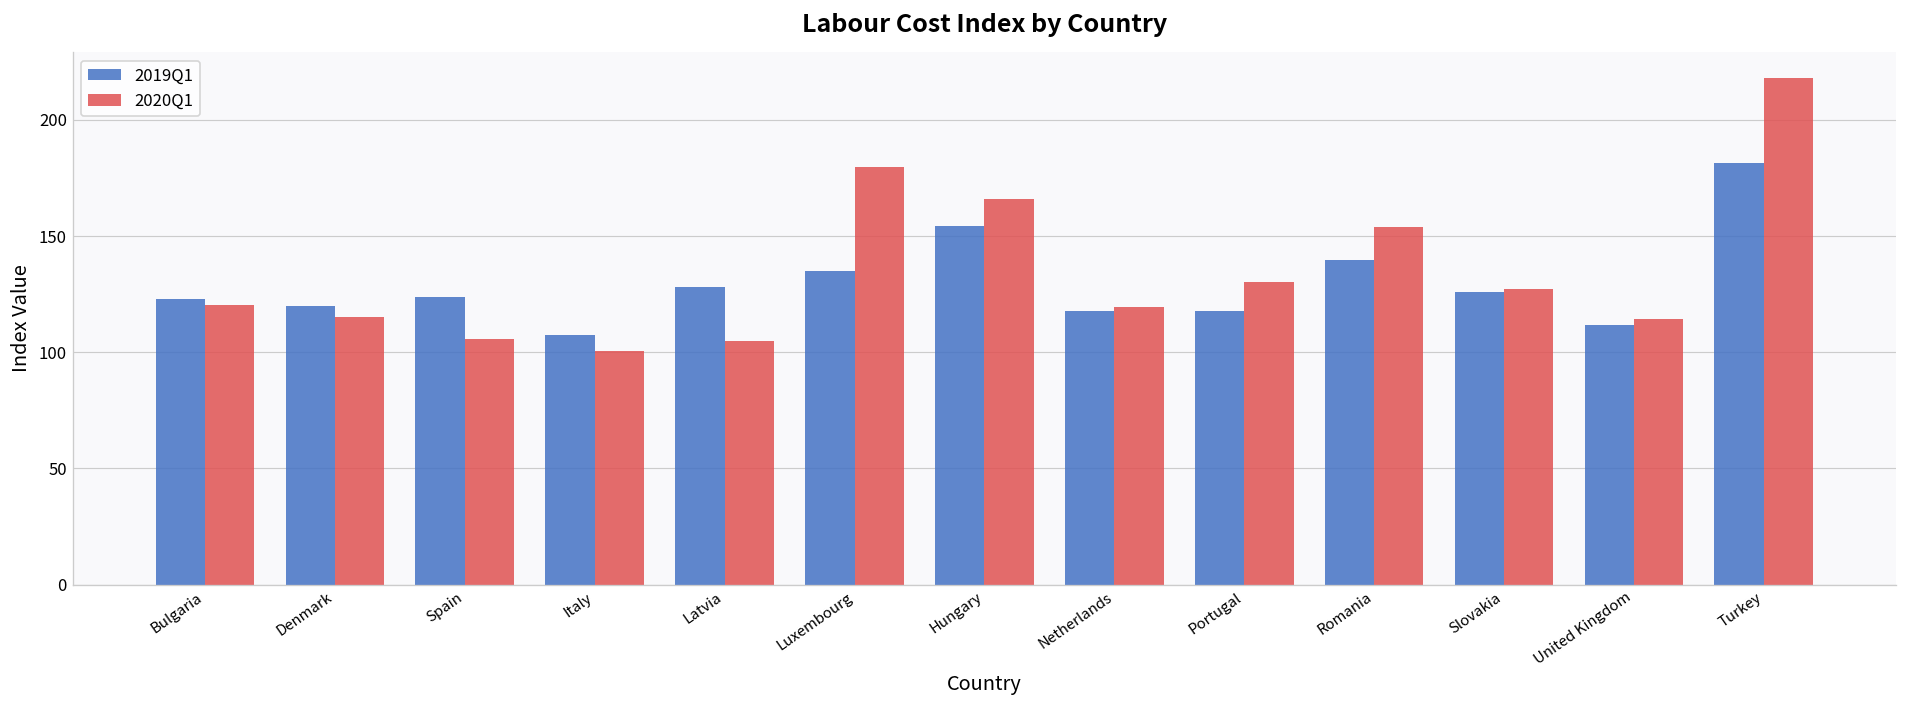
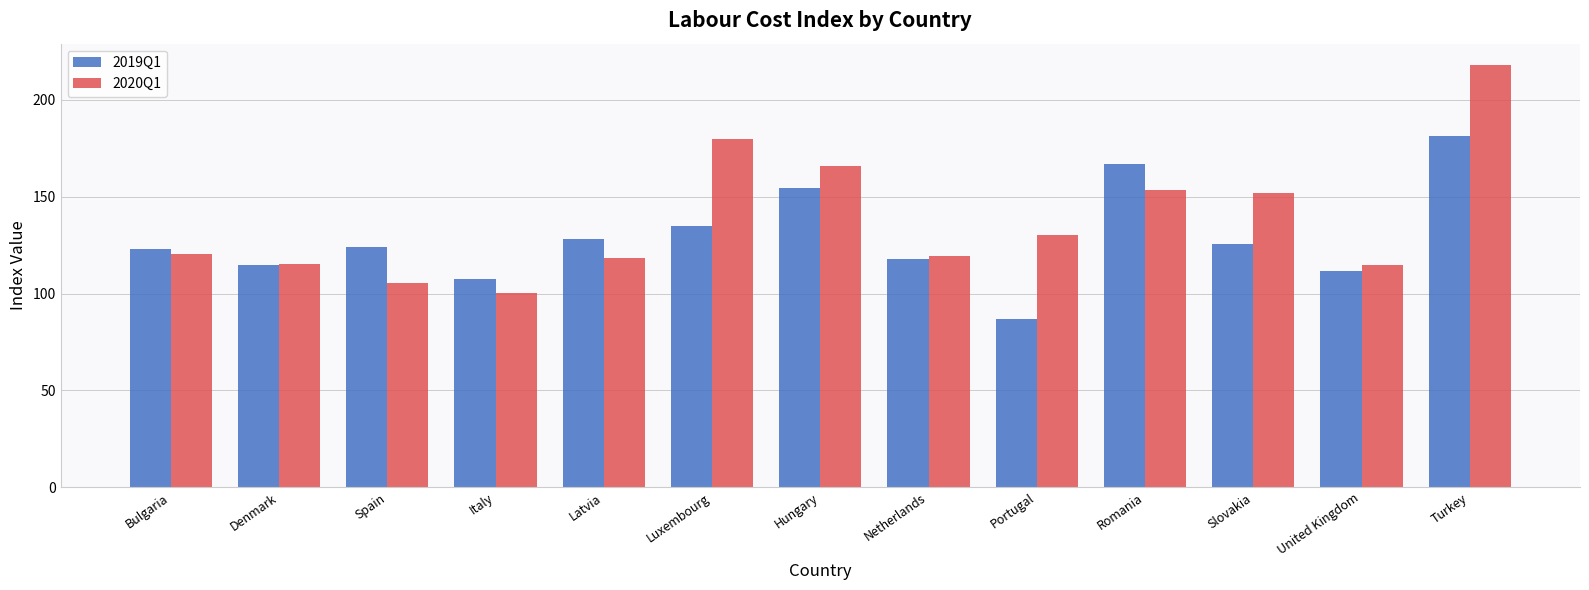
  {
    "2019Q1": {
      "Bulgaria": 123,
-     "Denmark": 120,
+     "Denmark": 115,
      "Spain": 124,
      "Italy": 108,
      "Latvia": 128,
      "Luxembourg": 135,
      "Hungary": 155,
      "Netherlands": 118,
-     "Portugal": 118,
-     "Romania": 140,
+     "Portugal": 87,
+     "Romania": 167,
      "Slovakia": 126,
      "United Kingdom": 112,
      "Turkey": 181
    },
    "2020Q1": {
      "Bulgaria": 120,
      "Denmark": 115,
      "Spain": 106,
      "Italy": 100,
-     "Latvia": 105,
+     "Latvia": 118,
      "Luxembourg": 180,
      "Hungary": 166,
      "Netherlands": 120,
      "Portugal": 130,
      "Romania": 154,
-     "Slovakia": 127,
+     "Slovakia": 152,
      "United Kingdom": 115,
      "Turkey": 218
    }
  }
